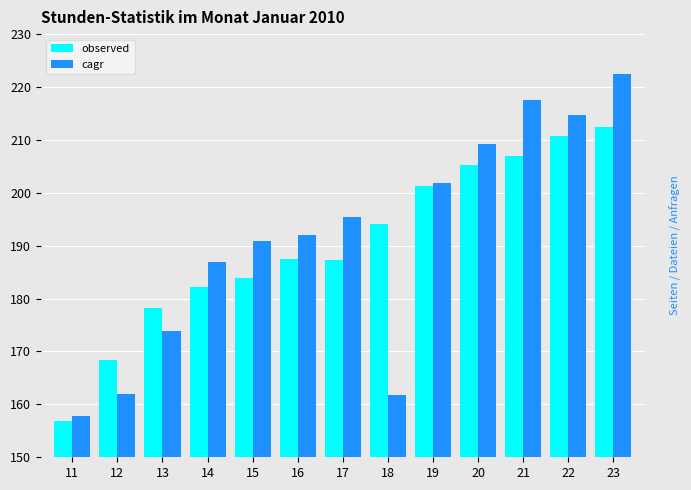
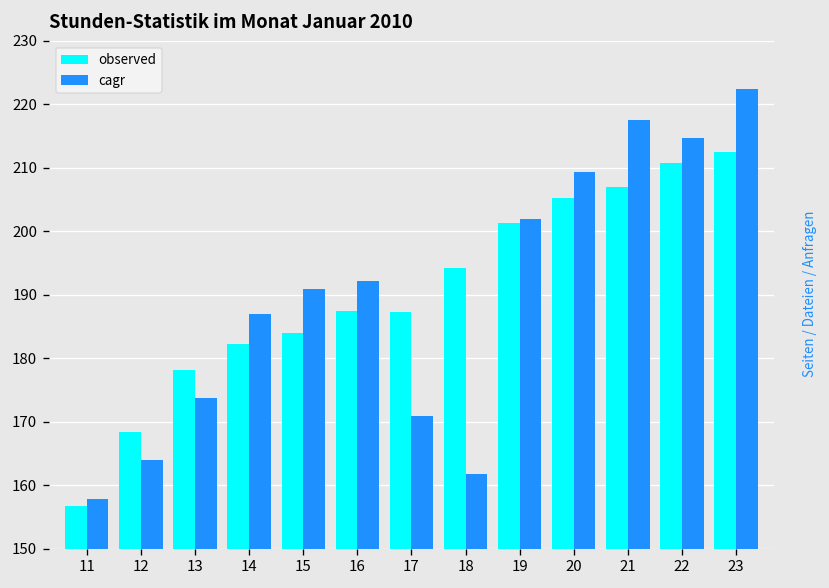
  {
    "observed": {
      "11": 157,
      "12": 168,
      "13": 178,
      "14": 182,
      "15": 184,
      "16": 187,
      "17": 187,
      "18": 194,
      "19": 201,
      "20": 205,
      "21": 207,
      "22": 211,
      "23": 212
    },
    "cagr": {
      "11": 158,
-     "12": 162,
+     "12": 164,
      "13": 174,
      "14": 187,
      "15": 191,
      "16": 192,
-     "17": 195,
+     "17": 171,
      "18": 162,
      "19": 202,
      "20": 209,
      "21": 218,
      "22": 215,
      "23": 222
    }
  }
